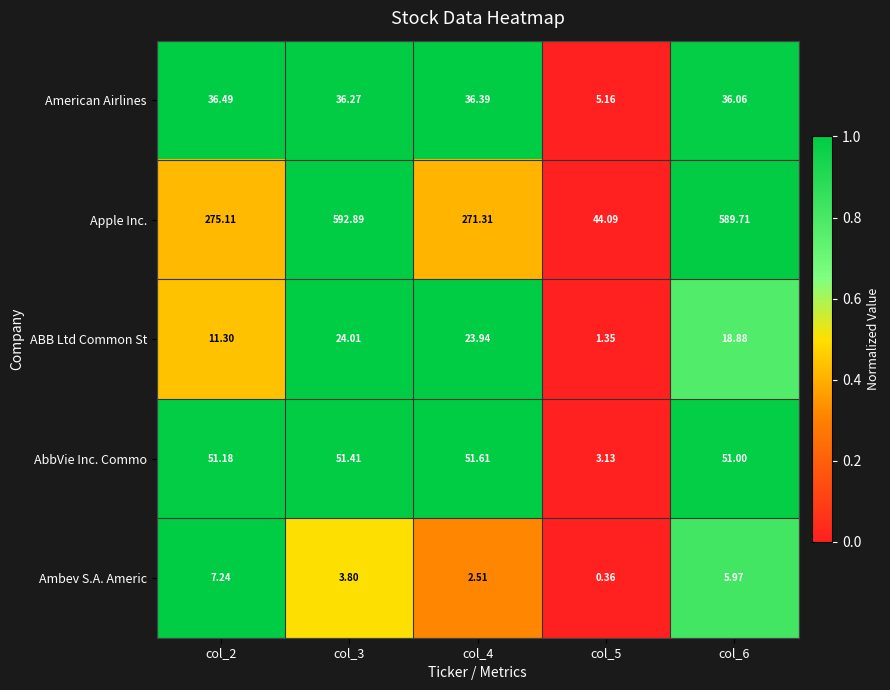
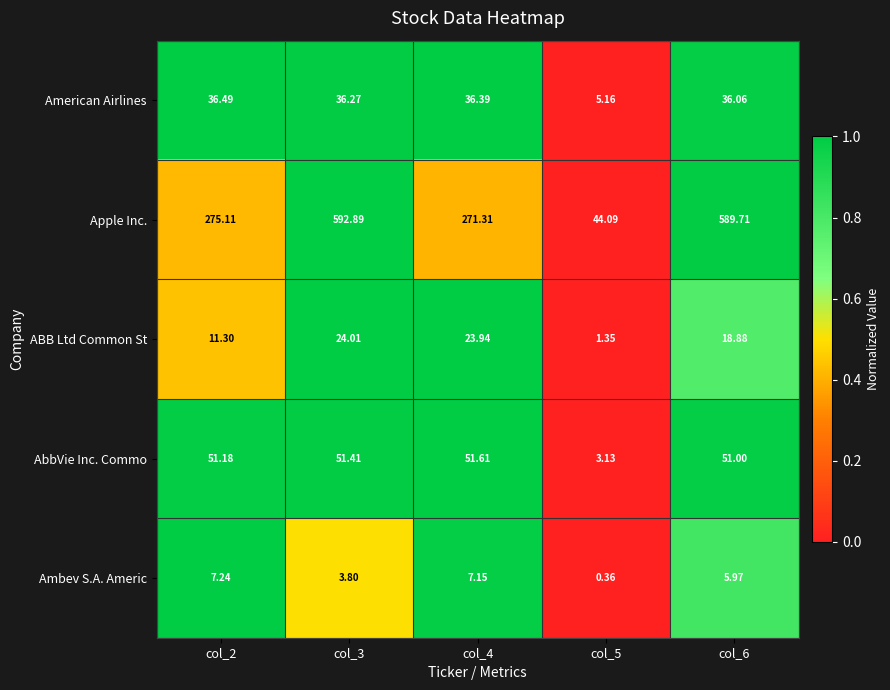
  {
    "American Airlines": {
      "col_2": 36.49,
      "col_3": 36.27,
      "col_4": 36.39,
      "col_5": 5.16,
      "col_6": 36.06
    },
    "Apple Inc.": {
      "col_2": 275.11,
      "col_3": 592.89,
      "col_4": 271.31,
      "col_5": 44.09,
      "col_6": 589.71
    },
    "ABB Ltd Common St": {
      "col_2": 11.30,
      "col_3": 24.01,
      "col_4": 23.94,
      "col_5": 1.35,
      "col_6": 18.88
    },
    "AbbVie Inc. Commo": {
      "col_2": 51.18,
      "col_3": 51.41,
      "col_4": 51.61,
      "col_5": 3.13,
      "col_6": 51.00
    },
    "Ambev S.A. Americ": {
      "col_2": 7.24,
      "col_3": 3.80,
-     "col_4": 2.51,
+     "col_4": 7.15,
      "col_5": 0.36,
      "col_6": 5.97
    }
  }
